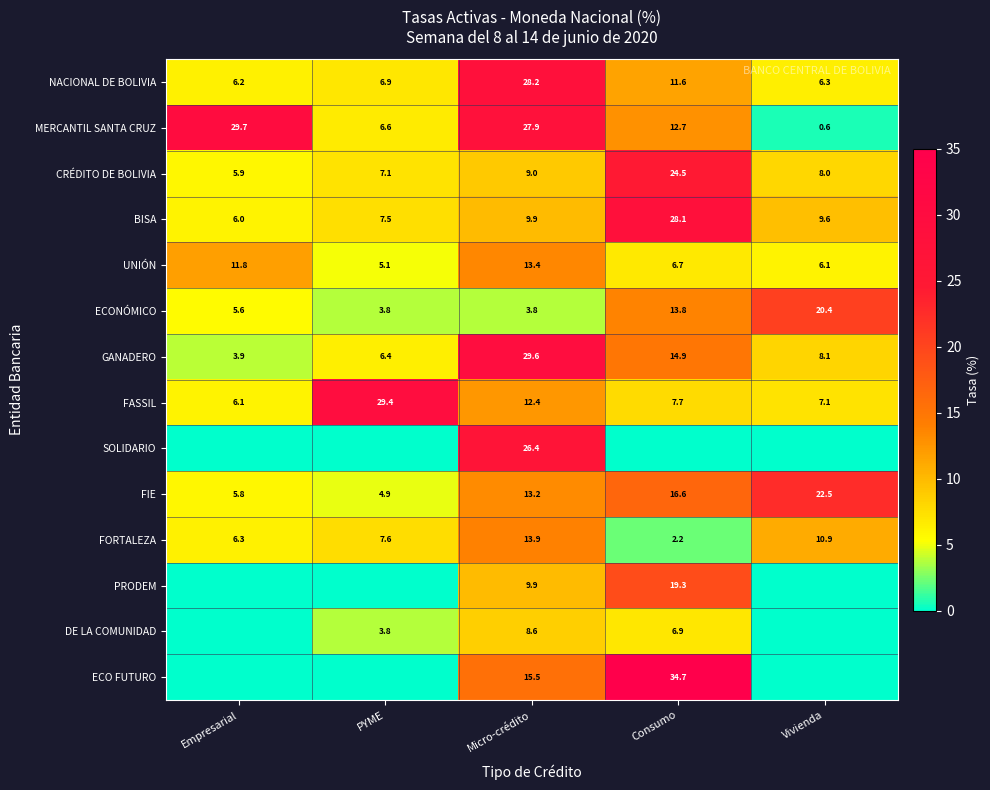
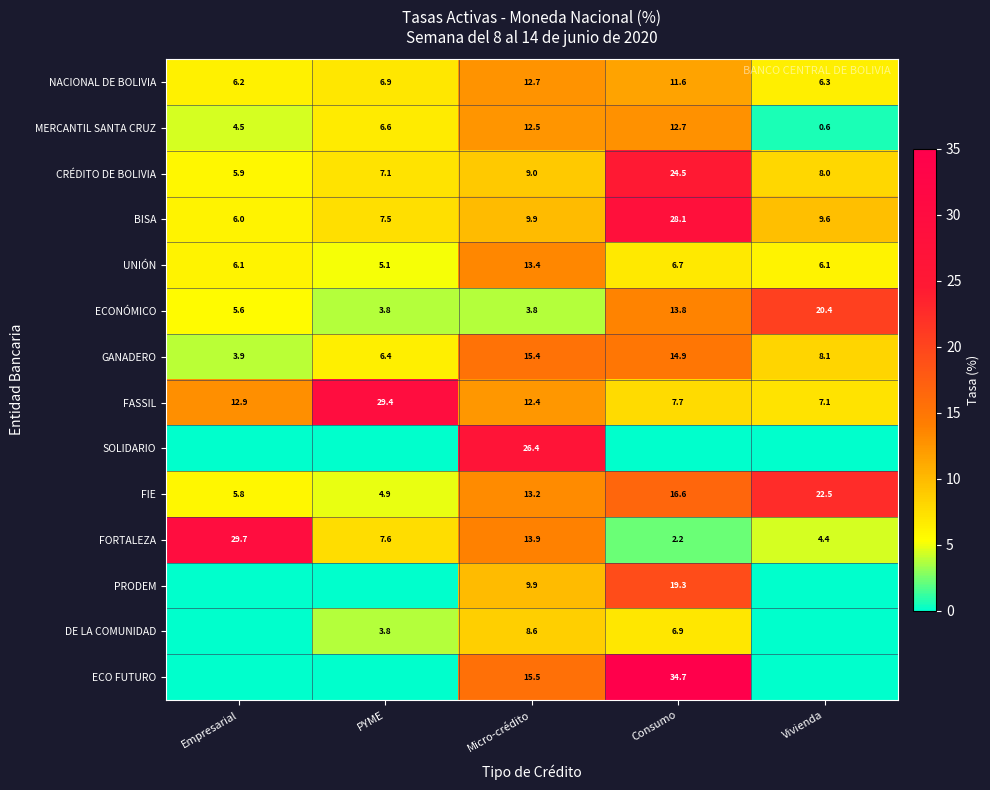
  {
    "NACIONAL DE BOLIVIA": {
      "Empresarial": 6.2,
      "PYME": 6.9,
-     "Micro-crédito": 28.2,
+     "Micro-crédito": 12.7,
      "Consumo": 11.6
    },
    "MERCANTIL SANTA CRUZ": {
-     "Empresarial": 29.7,
+     "Empresarial": 4.5,
      "PYME": 6.6,
-     "Micro-crédito": 27.9,
+     "Micro-crédito": 12.5,
      "Consumo": 12.7,
      "Vivienda": 0.6
    },
    "CRÉDITO DE BOLIVIA": {
      "Empresarial": 5.9,
      "PYME": 7.1,
      "Micro-crédito": 9.0,
      "Consumo": 24.5,
      "Vivienda": 8.0
    },
    "BISA": {
      "Empresarial": 6.0,
      "PYME": 7.5,
      "Micro-crédito": 9.9,
      "Consumo": 28.1,
      "Vivienda": 9.6
    },
    "UNIÓN": {
-     "Empresarial": 11.8,
+     "Empresarial": 6.1,
      "PYME": 5.1,
      "Micro-crédito": 13.4,
      "Consumo": 6.7,
      "Vivienda": 6.1
    },
    "ECONÓMICO": {
      "Empresarial": 5.6,
      "PYME": 3.8,
      "Micro-crédito": 3.8,
      "Consumo": 13.8,
      "Vivienda": 20.4
    },
    "GANADERO": {
      "Empresarial": 3.9,
      "PYME": 6.4,
-     "Micro-crédito": 29.6,
+     "Micro-crédito": 15.4,
      "Consumo": 14.9,
      "Vivienda": 8.1
    },
    "FASSIL": {
-     "Empresarial": 6.1,
+     "Empresarial": 12.9,
      "PYME": 29.4,
      "Micro-crédito": 12.4,
      "Consumo": 7.7,
      "Vivienda": 7.1
    },
    "SOLIDARIO": {
      "Micro-crédito": 26.4
    },
    "FIE": {
      "Empresarial": 5.8,
      "PYME": 4.9,
      "Micro-crédito": 13.2,
      "Consumo": 16.6,
      "Vivienda": 22.5
    },
    "FORTALEZA": {
-     "Empresarial": 6.3,
+     "Empresarial": 29.7,
      "PYME": 7.6,
      "Micro-crédito": 13.9,
      "Consumo": 2.2,
-     "Vivienda": 10.9
+     "Vivienda": 4.4
    },
    "PRODEM": {
      "Micro-crédito": 9.9,
      "Consumo": 19.3
    },
    "DE LA COMUNIDAD": {
      "PYME": 3.8,
      "Micro-crédito": 8.6,
      "Consumo": 6.9
    },
    "ECO FUTURO": {
      "Micro-crédito": 15.5,
      "Consumo": 34.7
    }
  }
